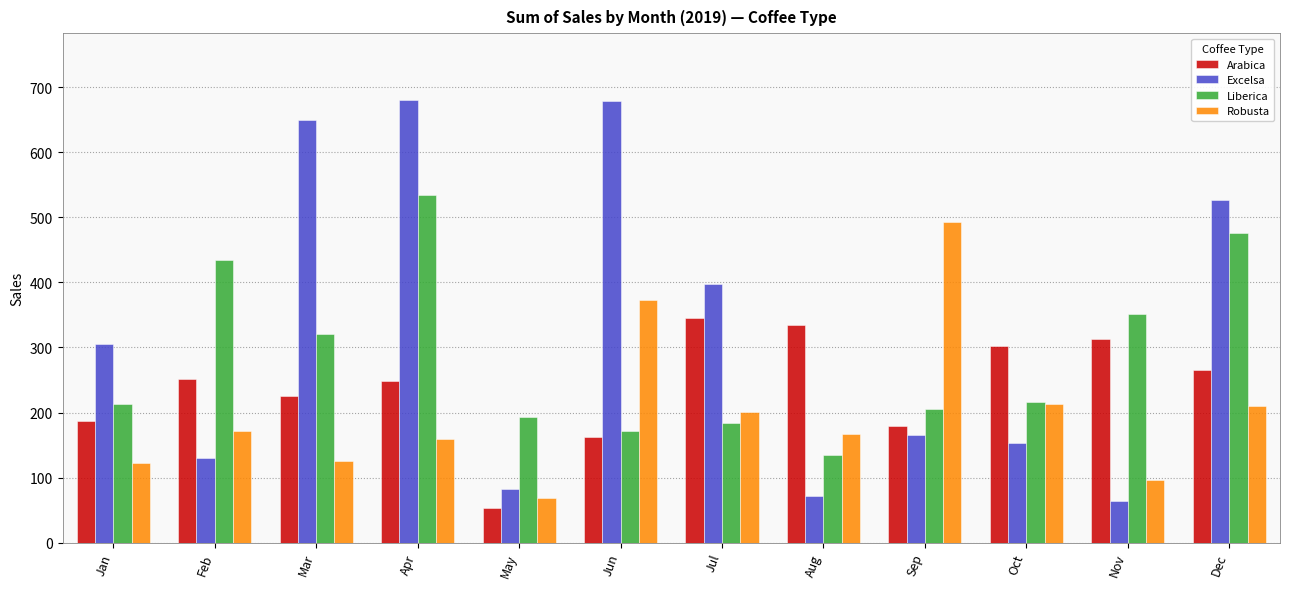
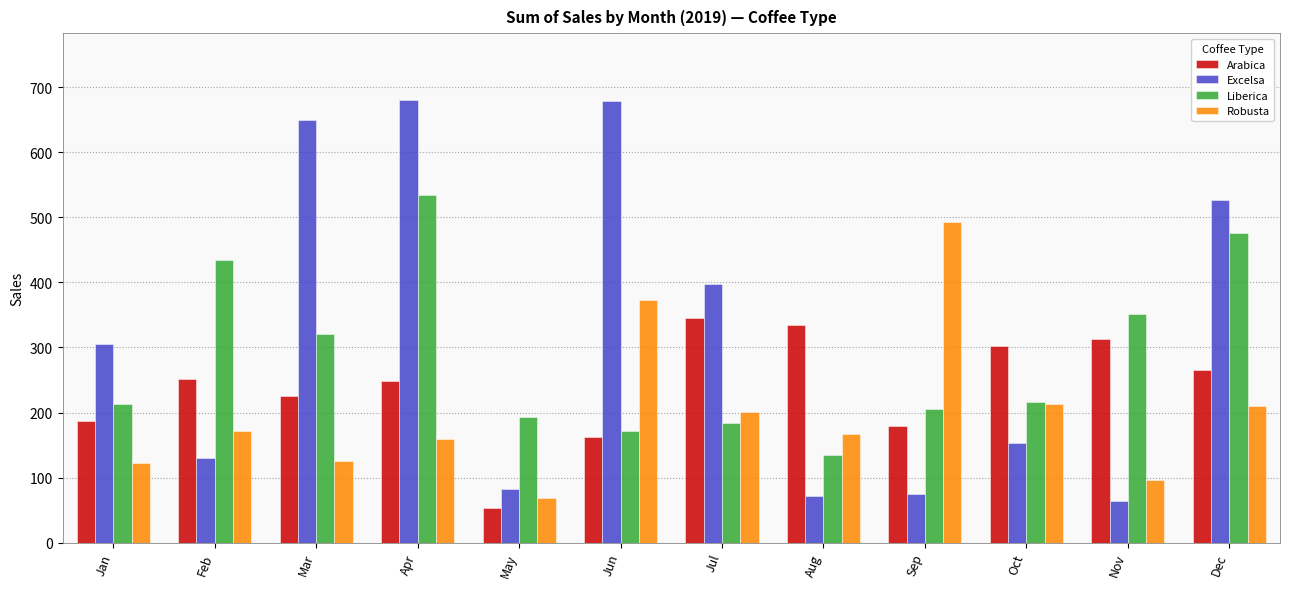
  {
    "Arabica": {
      "Jan": 190,
      "Feb": 250,
      "Mar": 220,
      "Apr": 250,
      "May": 50,
      "Jun": 160,
      "Jul": 350,
      "Aug": 330,
      "Sep": 180,
      "Oct": 300,
      "Nov": 310,
      "Dec": 270
    },
    "Excelsa": {
      "Jan": 310,
      "Feb": 130,
      "Mar": 650,
      "Apr": 680,
      "May": 80,
      "Jun": 680,
      "Jul": 400,
      "Aug": 70,
-     "Sep": 170,
+     "Sep": 70,
      "Oct": 150,
      "Nov": 60,
      "Dec": 530
    },
    "Liberica": {
      "Jan": 210,
      "Feb": 430,
      "Mar": 320,
      "Apr": 530,
      "May": 190,
      "Jun": 170,
      "Jul": 180,
      "Aug": 130,
      "Sep": 210,
      "Oct": 220,
      "Nov": 350,
      "Dec": 480
    },
    "Robusta": {
      "Jan": 120,
      "Feb": 170,
      "Mar": 130,
      "Apr": 160,
      "May": 70,
      "Jun": 370,
      "Jul": 200,
      "Aug": 170,
      "Sep": 490,
      "Oct": 210,
      "Nov": 100,
      "Dec": 210
    }
  }
